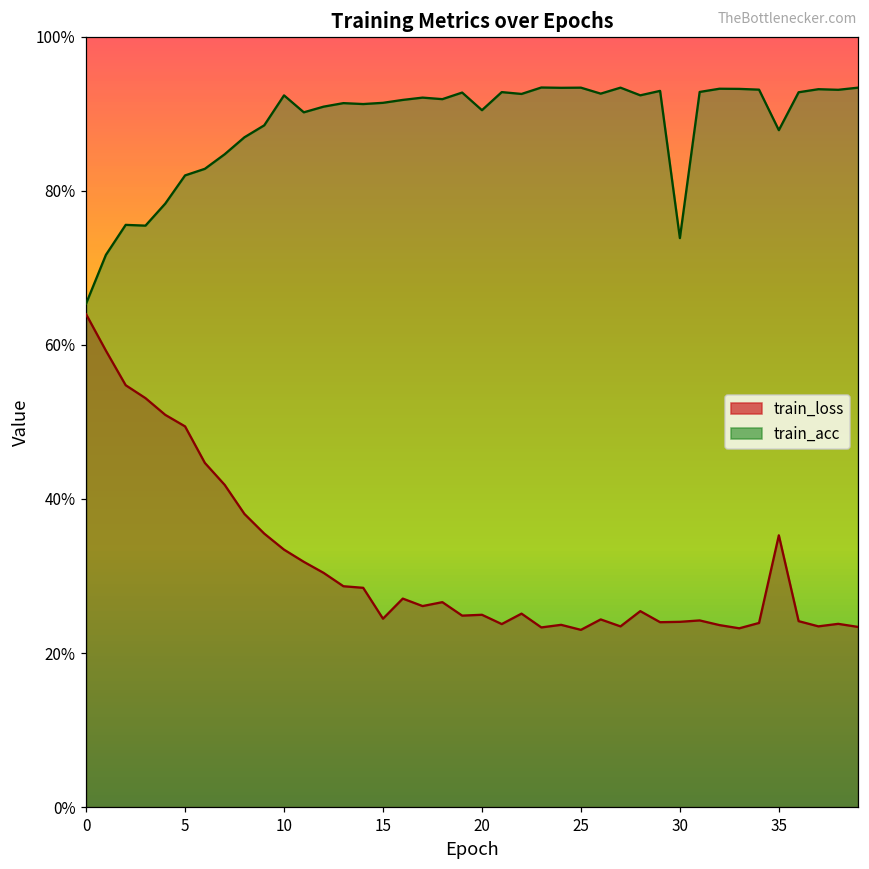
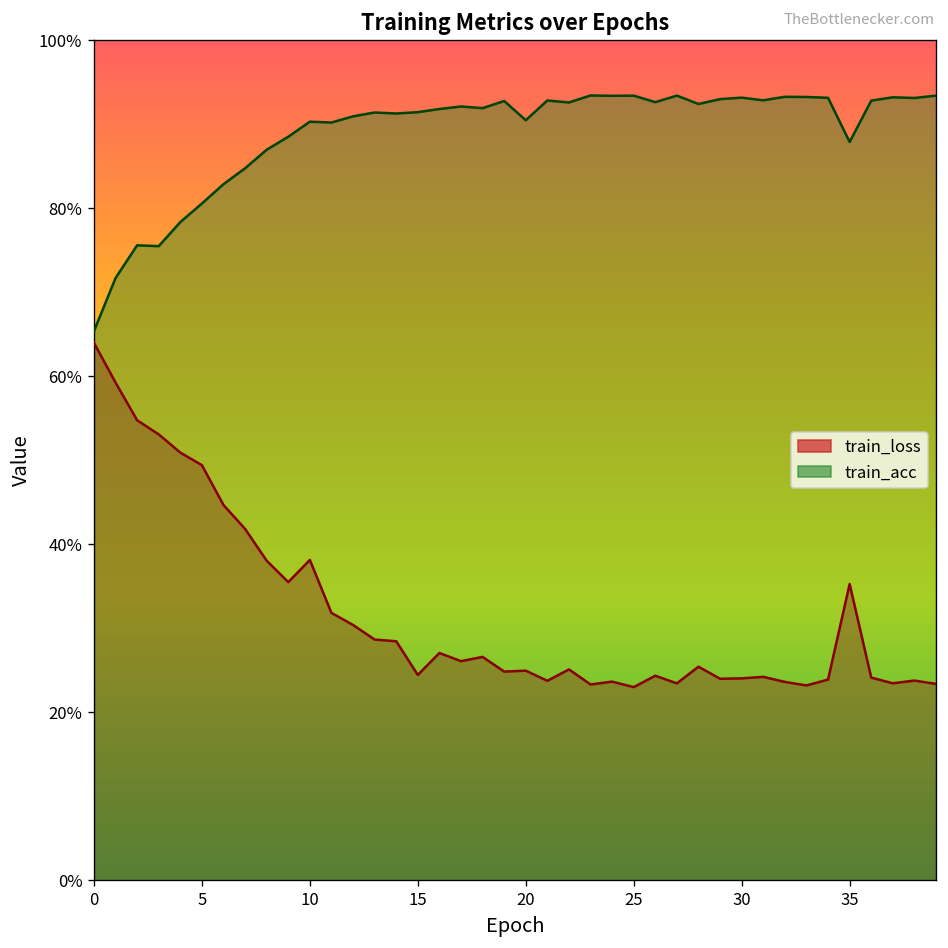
  {
    "train_loss": {
      "0": "64%",
      "5": "49%",
-     "10": "33%",
+     "10": "38%",
      "15": "24%",
      "20": "25%",
      "25": "23%",
      "30": "24%",
      "35": "35%"
    },
    "train_acc": {
      "0": "65%",
-     "5": "82%",
-     "10": "92%",
+     "5": "81%",
+     "10": "90%",
      "15": "91%",
      "20": "90%",
      "25": "93%",
-     "30": "74%",
+     "30": "93%",
      "35": "88%"
    }
  }
